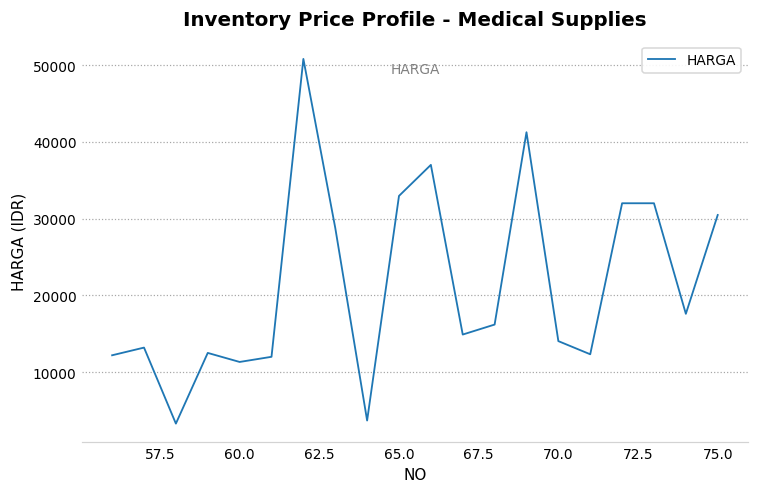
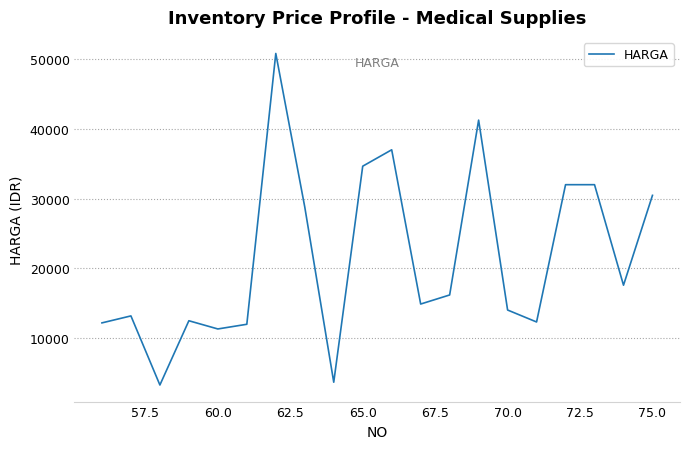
  {
    "60.0": 11000,
-   "65.0": 33000,
+   "65.0": 35000,
    "70.0": 14000,
    "75.0": 30000
  }
